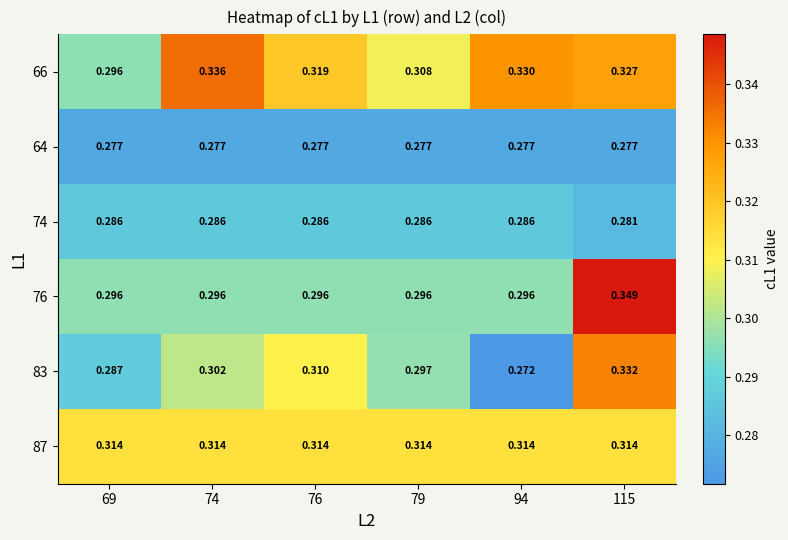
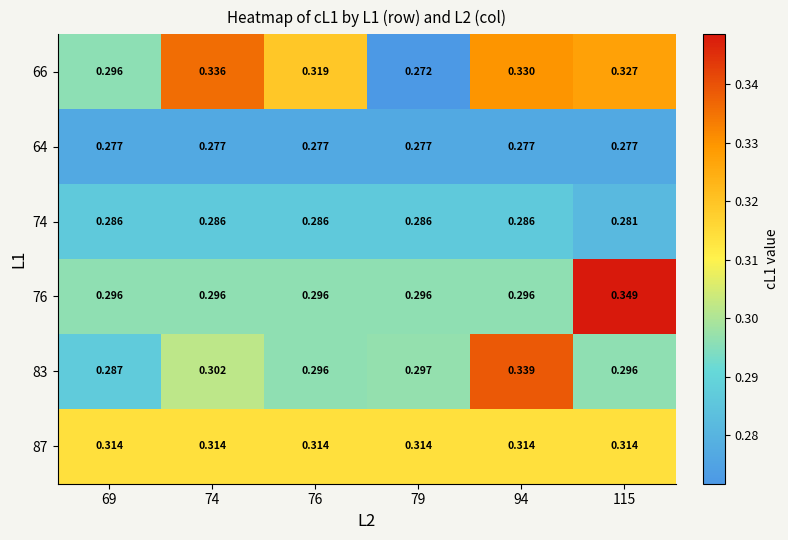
  {
    "66": {
      "69": 0.296,
      "74": 0.336,
      "76": 0.319,
-     "79": 0.308,
+     "79": 0.272,
      "94": 0.330,
      "115": 0.327
    },
    "64": {
      "69": 0.277,
      "74": 0.277,
      "76": 0.277,
      "79": 0.277,
      "94": 0.277,
      "115": 0.277
    },
    "74": {
      "69": 0.286,
      "74": 0.286,
      "76": 0.286,
      "79": 0.286,
      "94": 0.286,
      "115": 0.281
    },
    "76": {
      "69": 0.296,
      "74": 0.296,
      "76": 0.296,
      "79": 0.296,
      "94": 0.296,
      "115": 0.349
    },
    "83": {
      "69": 0.287,
      "74": 0.302,
-     "76": 0.310,
+     "76": 0.296,
      "79": 0.297,
-     "94": 0.272,
-     "115": 0.332
+     "94": 0.339,
+     "115": 0.296
    },
    "87": {
      "69": 0.314,
      "74": 0.314,
      "76": 0.314,
      "79": 0.314,
      "94": 0.314,
      "115": 0.314
    }
  }
